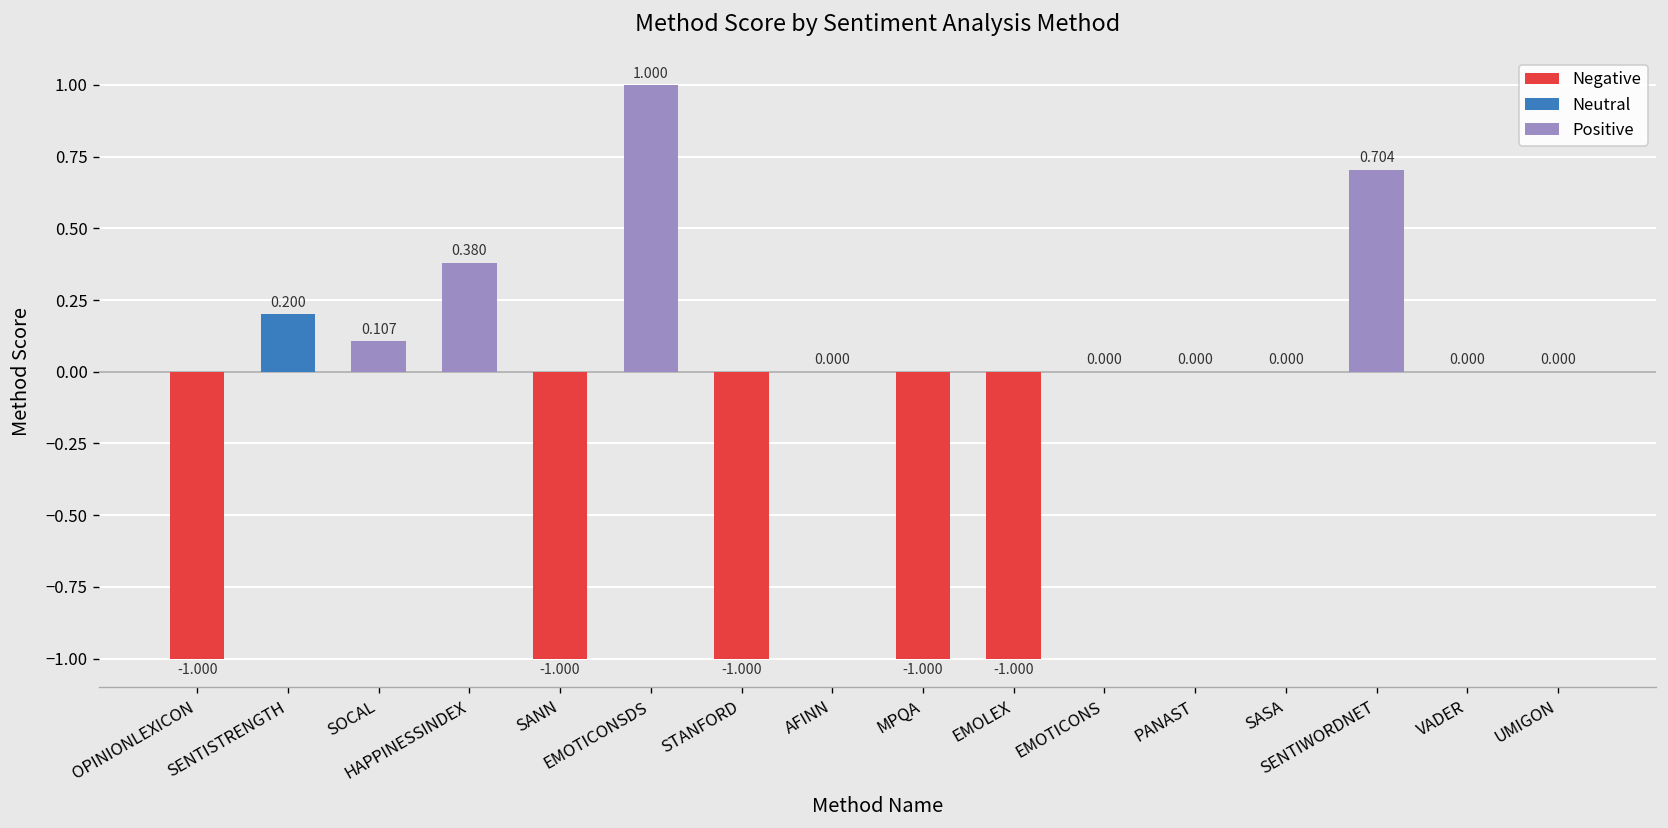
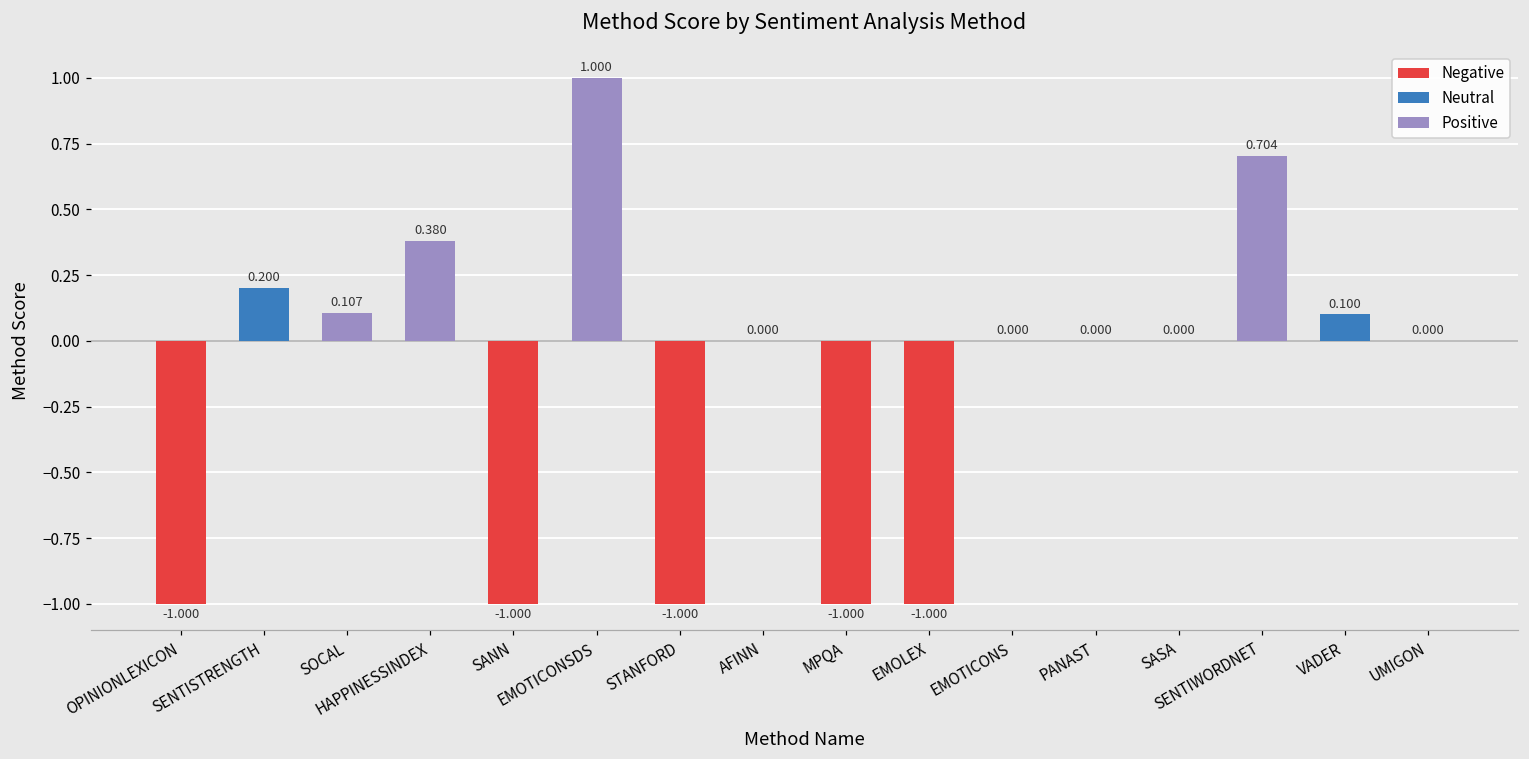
  {
    "OPINIONLEXICON": -1.000,
    "SENTISTRENGTH": 0.200,
    "SOCAL": 0.107,
    "HAPPINESSINDEX": 0.380,
    "SANN": -1.000,
    "EMOTICONSDS": 1.000,
    "STANFORD": -1.000,
    "AFINN": 0.000,
    "MPQA": -1.000,
    "EMOLEX": -1.000,
    "EMOTICONS": 0.000,
    "PANAST": 0.000,
    "SASA": 0.000,
    "SENTIWORDNET": 0.704,
-   "VADER": 0.000,
+   "VADER": 0.100,
    "UMIGON": 0.000
  }
